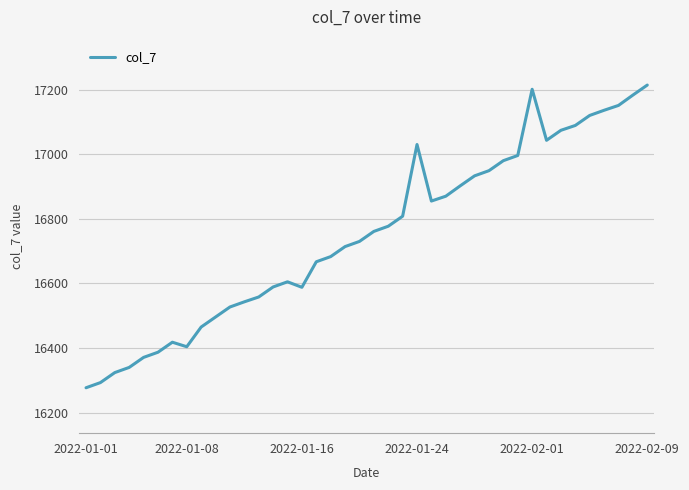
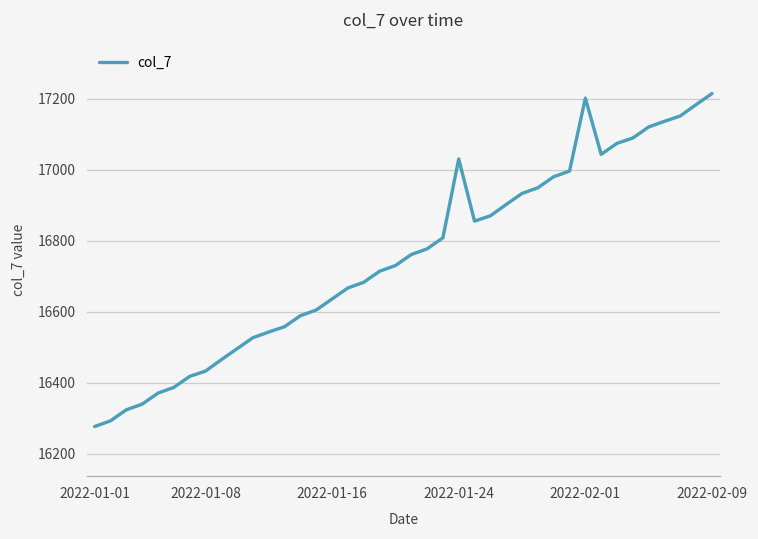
  {
    "2022-01-01": 16280,
-   "2022-01-08": 16400,
-   "2022-01-16": 16590,
+   "2022-01-08": 16430,
+   "2022-01-16": 16640,
    "2022-01-24": 17030,
    "2022-02-01": 17200,
    "2022-02-09": 17210
  }
